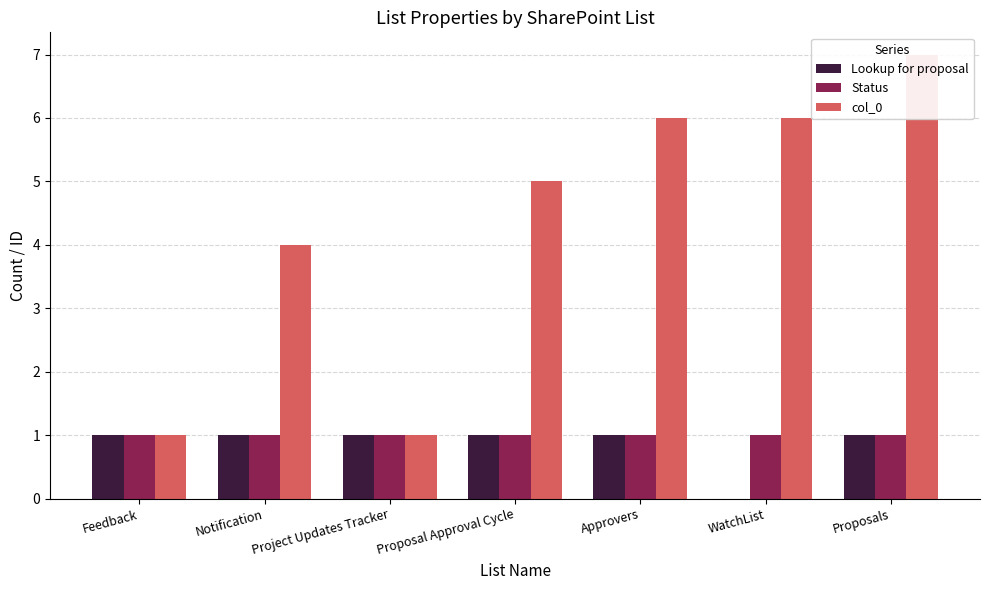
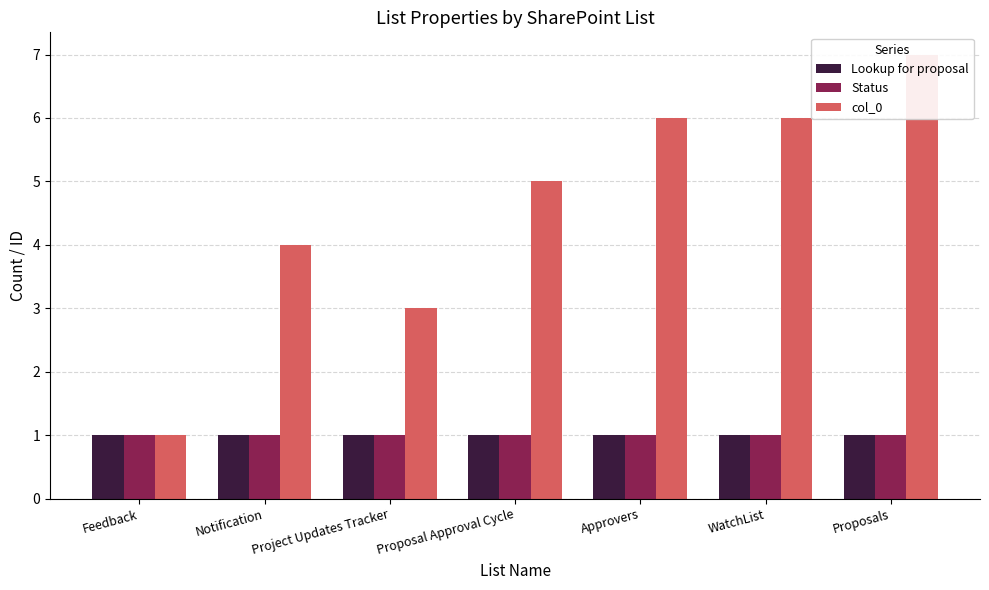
  {
    "Lookup for proposal": {
      "Feedback": 1,
      "Notification": 1,
      "Project Updates Tracker": 1,
      "Proposal Approval Cycle": 1,
      "Approvers": 1,
-     "WatchList": 0,
+     "WatchList": 1,
      "Proposals": 1
    },
    "Status": {
      "Feedback": 1,
      "Notification": 1,
      "Project Updates Tracker": 1,
      "Proposal Approval Cycle": 1,
      "Approvers": 1,
      "WatchList": 1,
      "Proposals": 1
    },
    "col_0": {
      "Feedback": 1,
      "Notification": 4,
-     "Project Updates Tracker": 1,
+     "Project Updates Tracker": 3,
      "Proposal Approval Cycle": 5,
      "Approvers": 6,
      "WatchList": 6
    }
  }
